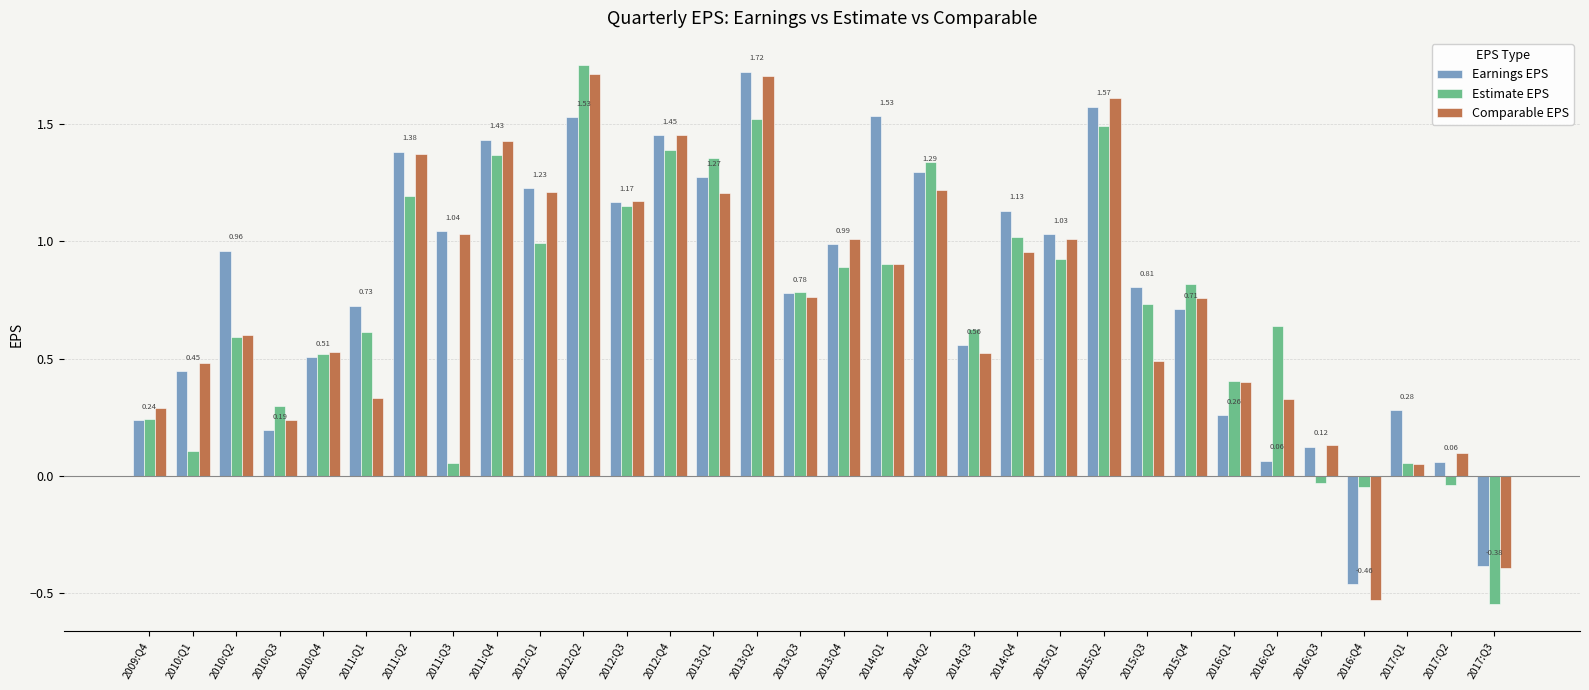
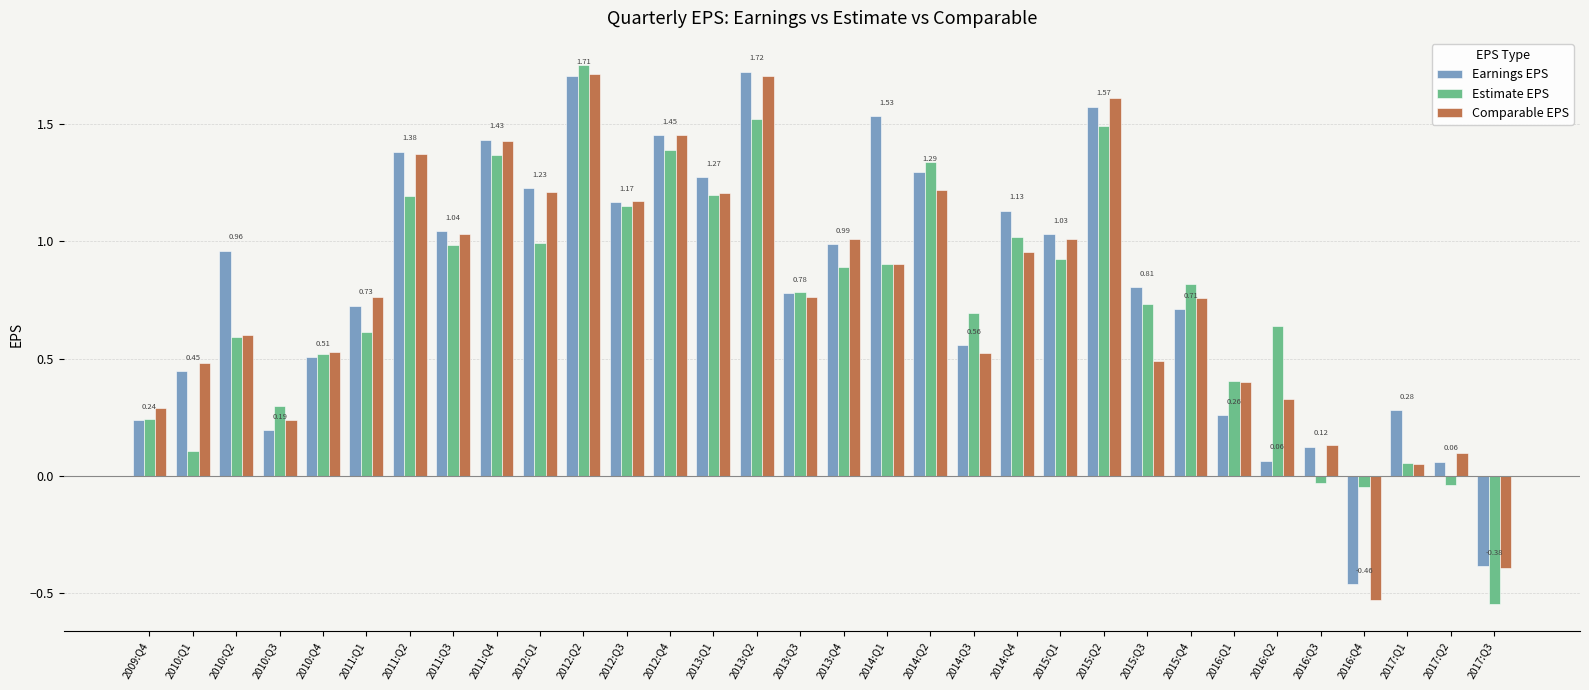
  {
    "Earnings EPS": {
      "2010:Q1": 0.45,
      "2010:Q2": 0.96,
      "2010:Q3": 0.19,
      "2010:Q4": 0.51,
      "2011:Q1": 0.73,
      "2011:Q2": 1.38,
      "2011:Q3": 1.04,
      "2011:Q4": 1.43,
      "2012:Q1": 1.23,
-     "2012:Q2": 1.53,
+     "2012:Q2": 1.71,
      "2012:Q3": 1.17,
      "2012:Q4": 1.45,
      "2013:Q1": 1.27,
      "2013:Q2": 1.72,
      "2013:Q4": 0.99,
      "2014:Q1": 1.53,
      "2014:Q2": 1.29,
      "2014:Q3": 0.56,
      "2014:Q4": 1.13,
      "2015:Q1": 1.03,
      "2015:Q2": 1.57,
      "2015:Q3": 0.81,
      "2015:Q4": 0.71,
      "2016:Q1": 0.26,
      "2016:Q2": 0.06,
      "2016:Q3": 0.12,
      "2016:Q4": -0.46,
      "2017:Q1": 0.28,
      "2017:Q2": 0.06,
      "2017:Q3": -0.38
    },
    "Estimate EPS": {
      "2010:Q1": 0.11,
      "2010:Q2": 0.59,
      "2010:Q4": 0.52,
      "2011:Q1": 0.61,
      "2011:Q2": 1.20,
-     "2011:Q3": 0.06,
+     "2011:Q3": 0.98,
      "2011:Q4": 1.37,
      "2012:Q1": 0.99,
      "2012:Q3": 1.15,
      "2012:Q4": 1.39,
-     "2013:Q1": 1.36,
+     "2013:Q1": 1.20,
      "2013:Q2": 1.52,
      "2013:Q4": 0.89,
      "2014:Q1": 0.91,
-     "2014:Q3": 0.63,
+     "2014:Q3": 0.70,
      "2014:Q4": 1.02,
      "2015:Q1": 0.93,
      "2015:Q2": 1.49,
      "2015:Q3": 0.73,
      "2016:Q3": -0.03,
      "2016:Q4": -0.05,
      "2017:Q1": 0.06,
      "2017:Q2": -0.04
    },
    "Comparable EPS": {
      "2010:Q2": 0.60,
      "2010:Q3": 0.24,
-     "2011:Q1": 0.33,
+     "2011:Q1": 0.76,
      "2011:Q2": 1.37,
      "2011:Q3": 1.03,
      "2012:Q1": 1.21,
      "2012:Q2": 1.71,
      "2013:Q1": 1.21,
      "2013:Q2": 1.71,
      "2013:Q3": 0.76,
      "2014:Q1": 0.90,
      "2014:Q2": 1.22,
      "2014:Q3": 0.52,
      "2014:Q4": 0.95,
      "2015:Q1": 1.01,
      "2015:Q3": 0.49,
      "2015:Q4": 0.76,
      "2016:Q1": 0.40,
      "2016:Q2": 0.33,
      "2016:Q4": -0.53,
      "2017:Q1": 0.05,
      "2017:Q3": -0.39
    }
  }
